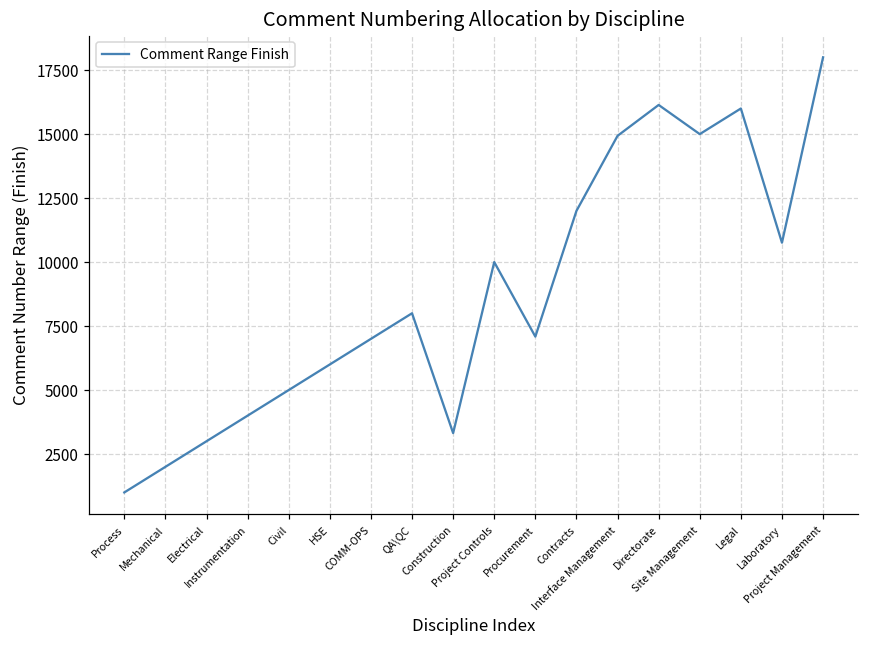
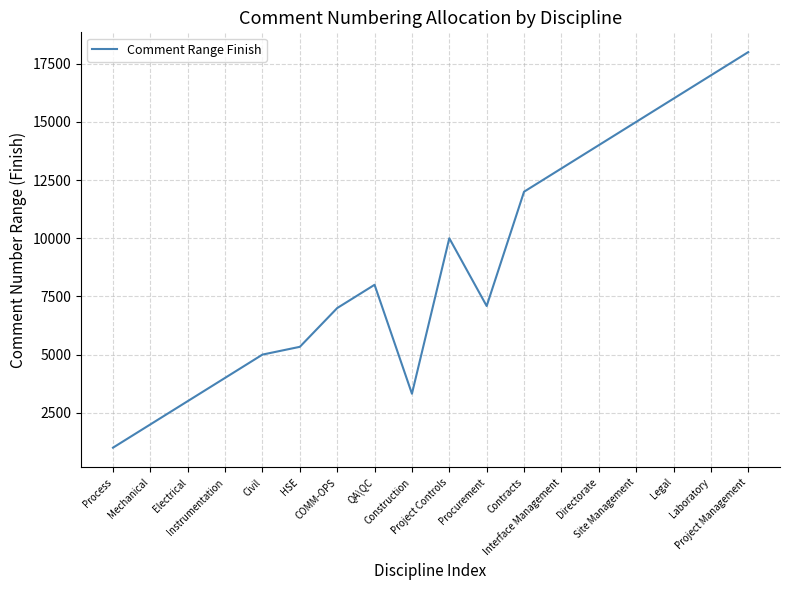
  {
    "Process": 1000,
    "Mechanical": 2000,
    "Electrical": 3000,
    "Instrumentation": 4000,
    "Civil": 5000,
-   "HSE": 6000,
+   "HSE": 5300,
    "COMM-OPS": 7000,
    "QA\\QC": 8000,
    "Construction": 3300,
    "Project Controls": 10000,
    "Procurement": 7100,
    "Contracts": 12000,
-   "Interface Management": 14900,
-   "Directorate": 16100,
+   "Interface Management": 13000,
+   "Directorate": 14000,
    "Site Management": 15000,
    "Legal": 16000,
-   "Laboratory": 10800,
+   "Laboratory": 17000,
    "Project Management": 18000
  }
